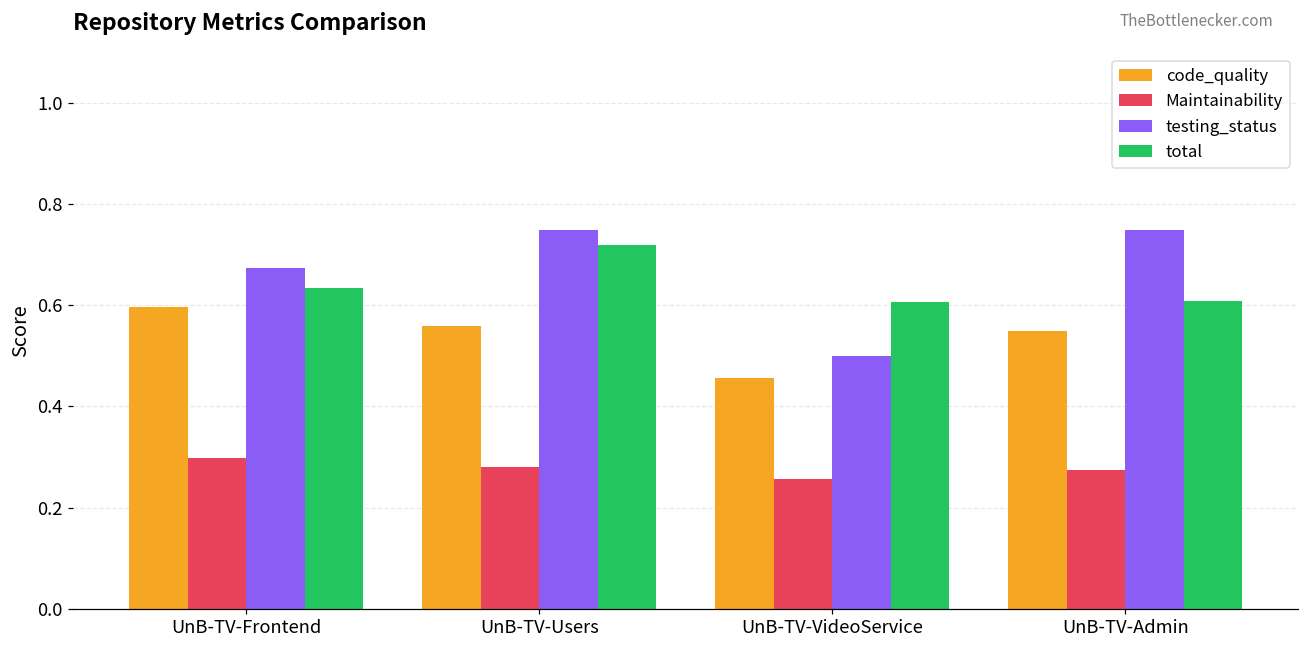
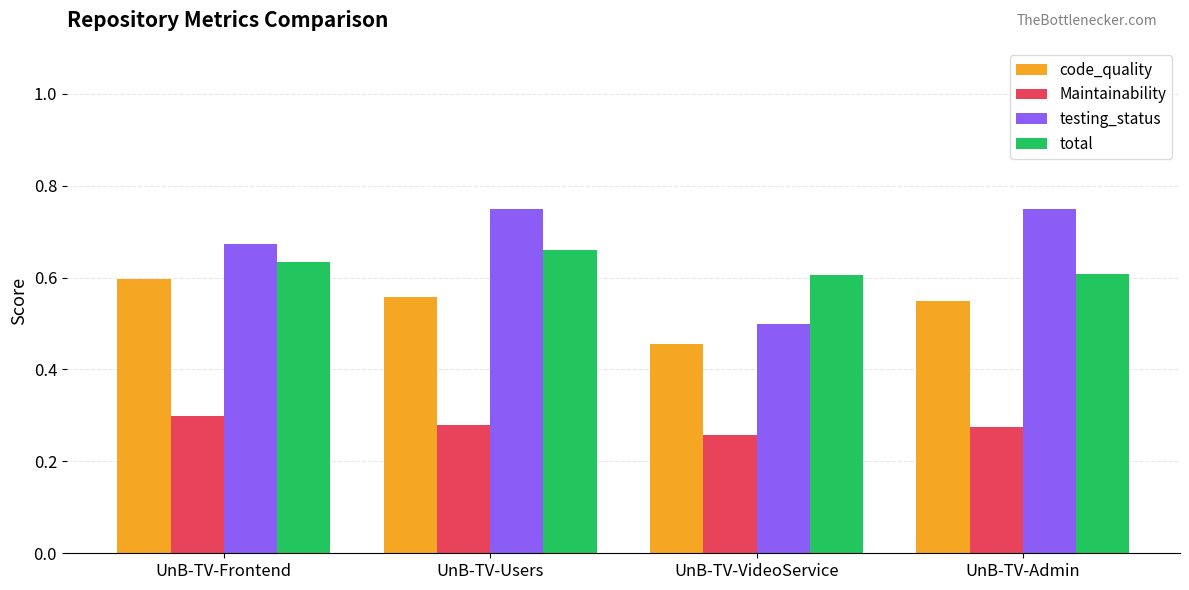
  {
    "code_quality": {
      "UnB-TV-Frontend": 0.60,
      "UnB-TV-Users": 0.56,
      "UnB-TV-VideoService": 0.46,
      "UnB-TV-Admin": 0.55
    },
    "Maintainability": {
      "UnB-TV-Frontend": 0.30,
      "UnB-TV-Users": 0.28,
      "UnB-TV-VideoService": 0.26,
      "UnB-TV-Admin": 0.28
    },
    "testing_status": {
      "UnB-TV-Frontend": 0.67,
      "UnB-TV-Users": 0.75,
      "UnB-TV-VideoService": 0.50,
      "UnB-TV-Admin": 0.75
    },
    "total": {
      "UnB-TV-Frontend": 0.63,
-     "UnB-TV-Users": 0.72,
+     "UnB-TV-Users": 0.66,
      "UnB-TV-VideoService": 0.61,
      "UnB-TV-Admin": 0.61
    }
  }
